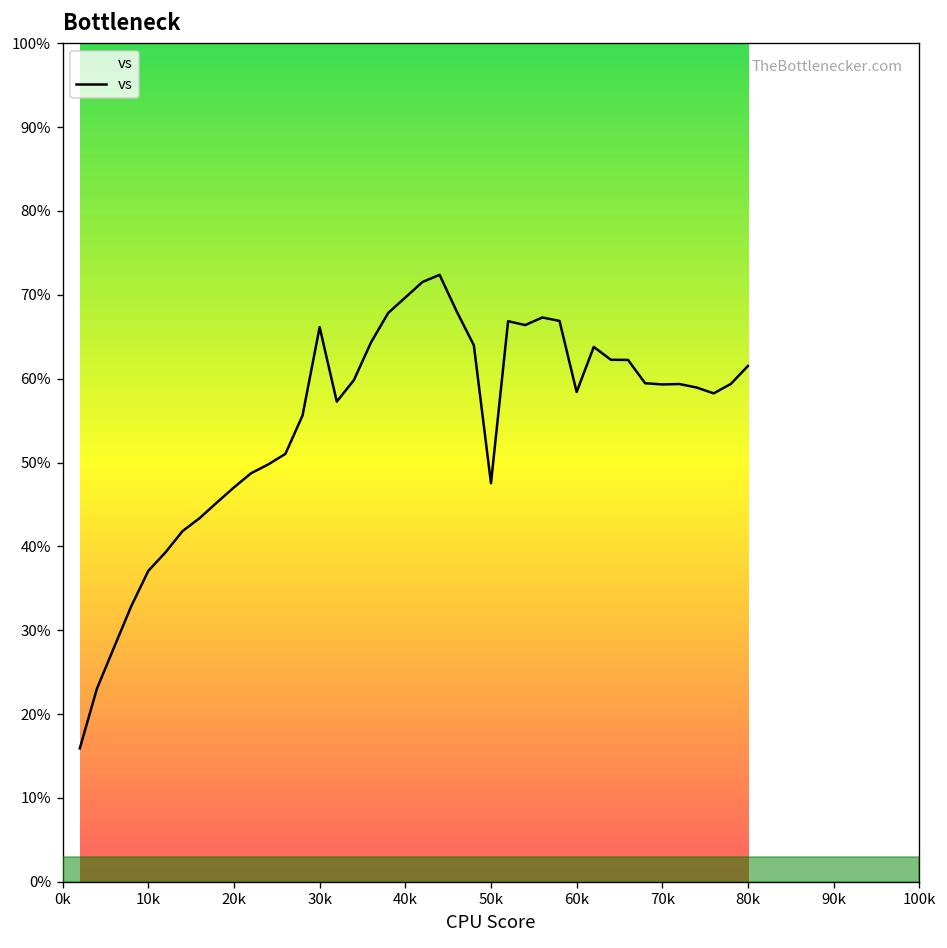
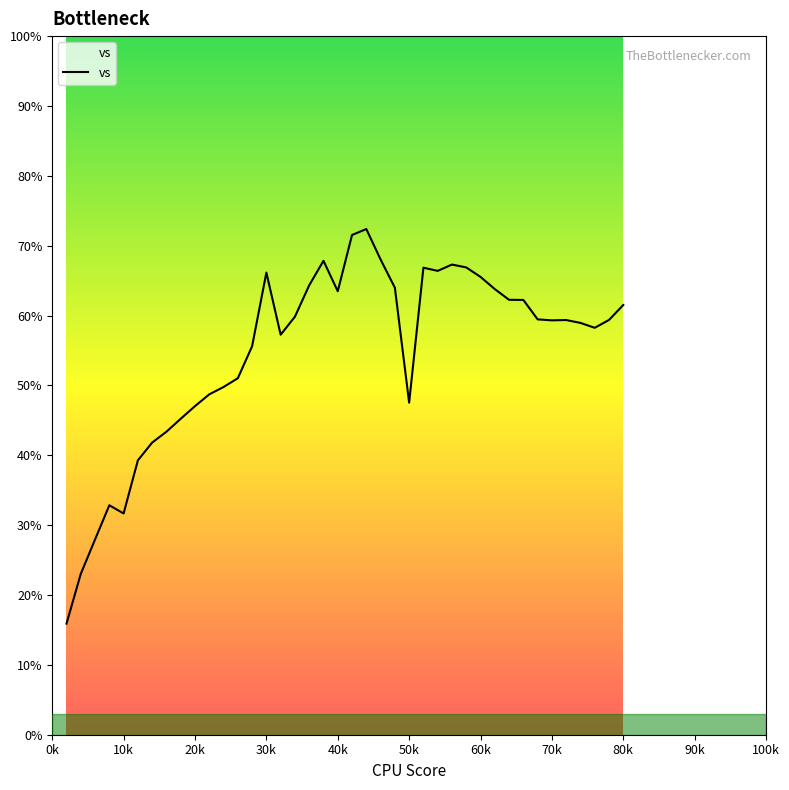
  {
-   "10k": "37%",
+   "10k": "32%",
    "20k": "47%",
    "30k": "66%",
-   "40k": "70%",
+   "40k": "63%",
    "50k": "48%",
-   "60k": "58%",
+   "60k": "66%",
    "70k": "59%",
    "80k": "62%"
  }
